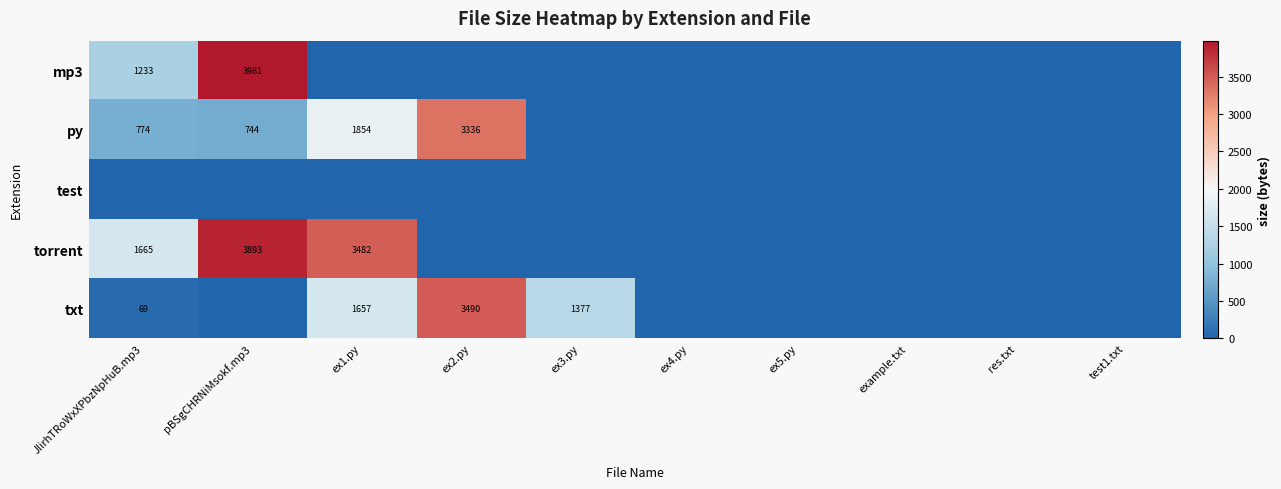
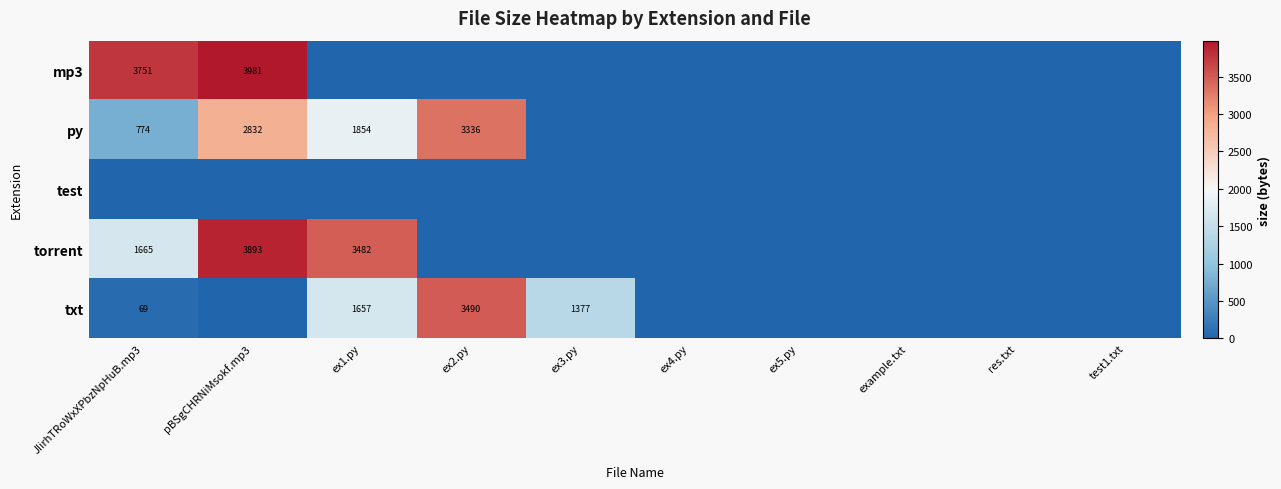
  {
    "mp3": {
-     "JIirhTRoWxXPbzNpHuB.mp3": 1233,
+     "JIirhTRoWxXPbzNpHuB.mp3": 3751,
      "pBSgCHRNiMsokf.mp3": 3981
    },
    "py": {
      "JIirhTRoWxXPbzNpHuB.mp3": 774,
-     "pBSgCHRNiMsokf.mp3": 744,
+     "pBSgCHRNiMsokf.mp3": 2832,
      "ex1.py": 1854,
      "ex2.py": 3336
    },
    "torrent": {
      "JIirhTRoWxXPbzNpHuB.mp3": 1665,
      "pBSgCHRNiMsokf.mp3": 3893,
      "ex1.py": 3482
    },
    "txt": {
      "JIirhTRoWxXPbzNpHuB.mp3": 69,
      "ex1.py": 1657,
      "ex2.py": 3490,
      "ex3.py": 1377
    }
  }
